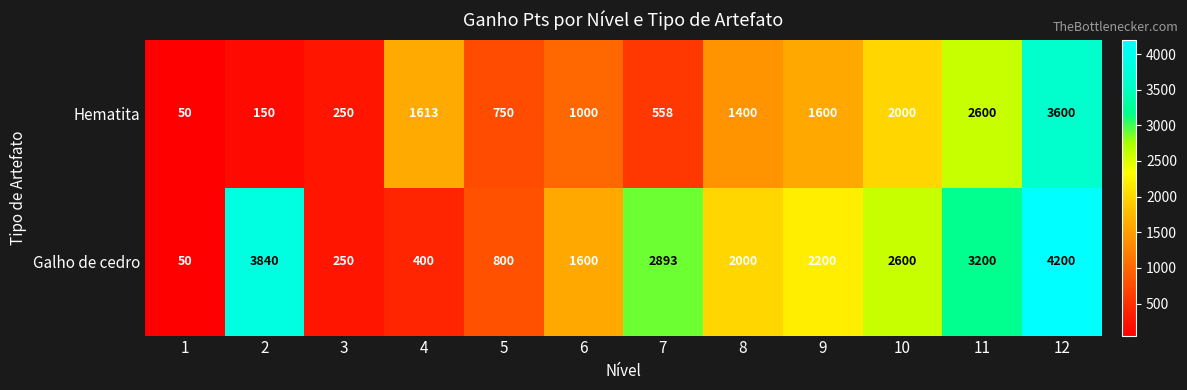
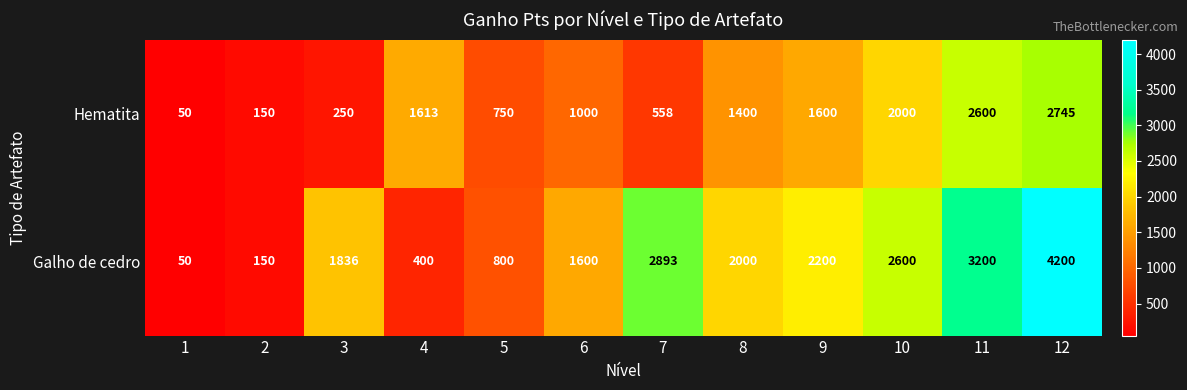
  {
    "Hematita": {
      "1": 50,
      "2": 150,
      "3": 250,
      "4": 1613,
      "5": 750,
      "6": 1000,
      "7": 558,
      "8": 1400,
      "9": 1600,
      "10": 2000,
      "11": 2600,
-     "12": 3600
+     "12": 2745
    },
    "Galho de cedro": {
      "1": 50,
-     "2": 3840,
-     "3": 250,
+     "2": 150,
+     "3": 1836,
      "4": 400,
      "5": 800,
      "6": 1600,
      "7": 2893,
      "8": 2000,
      "9": 2200,
      "10": 2600,
      "11": 3200,
      "12": 4200
    }
  }
